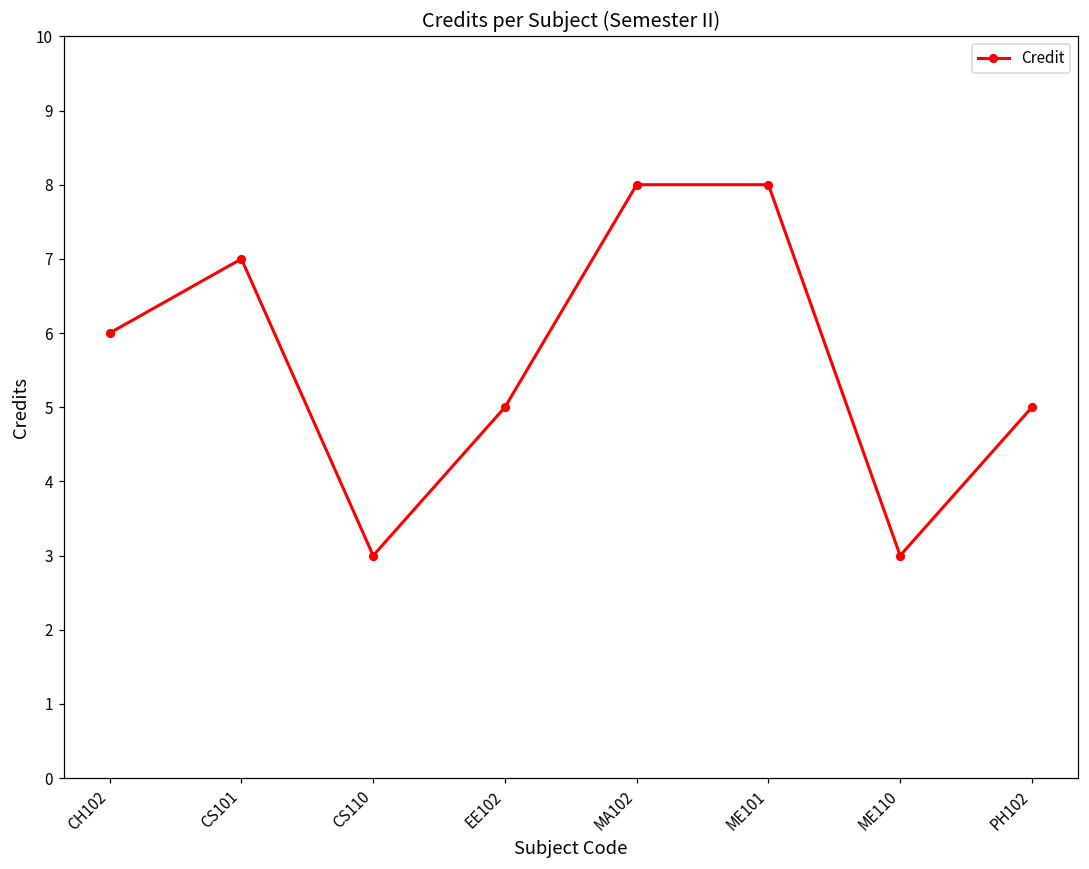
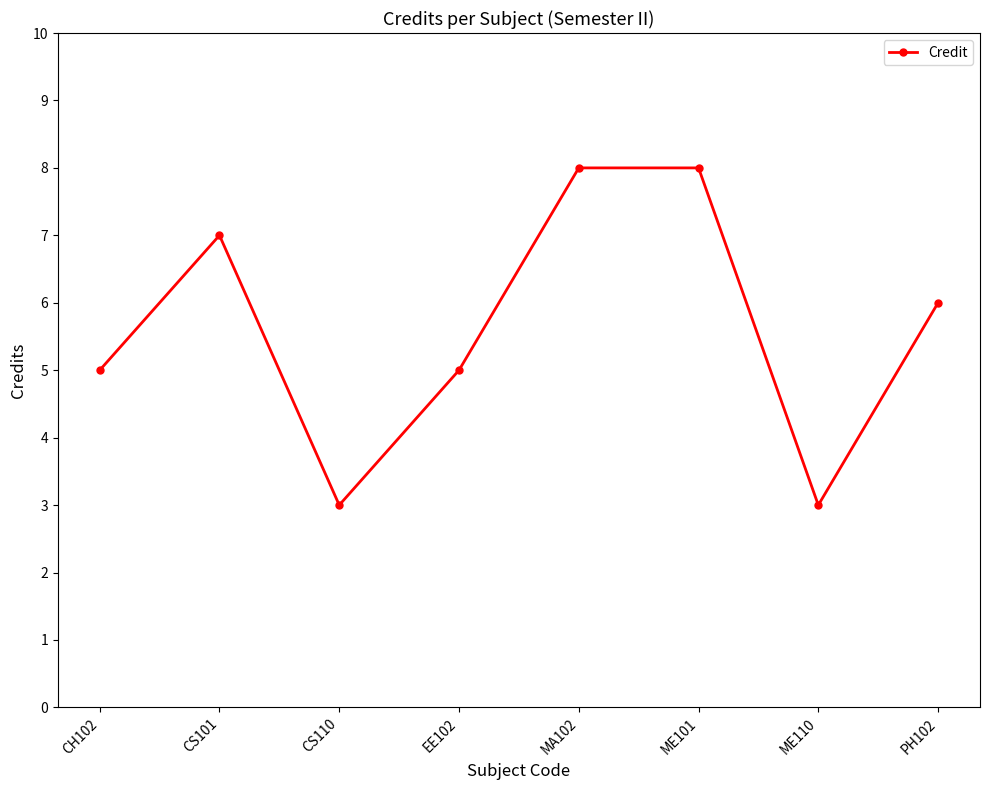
  {
-   "CH102": 6,
+   "CH102": 5,
    "CS101": 7,
    "CS110": 3,
    "EE102": 5,
    "MA102": 8,
    "ME101": 8,
    "ME110": 3,
-   "PH102": 5
+   "PH102": 6
  }
